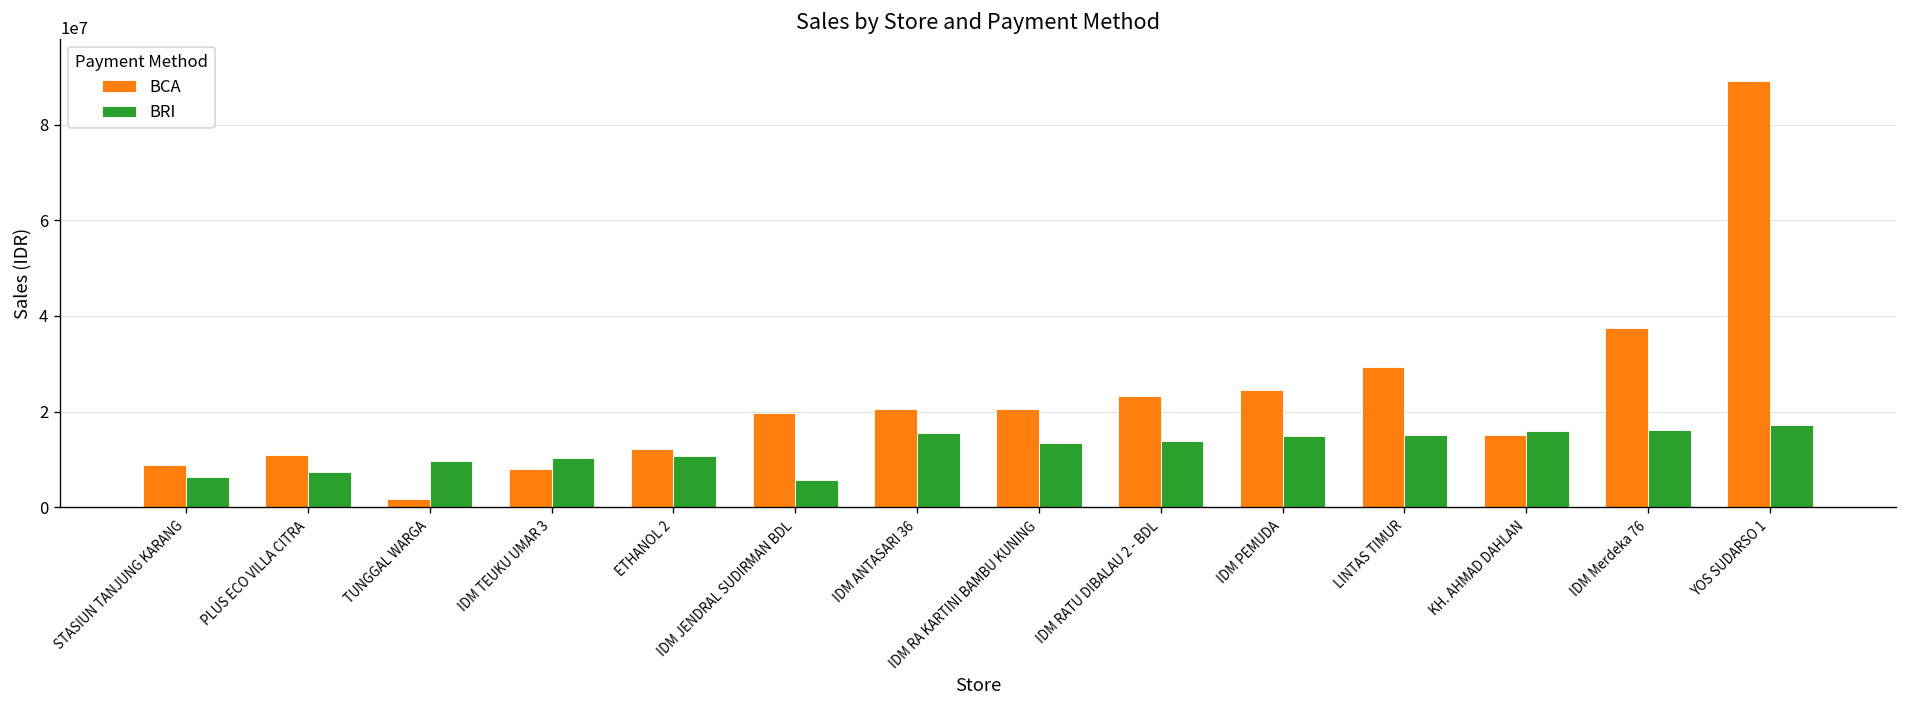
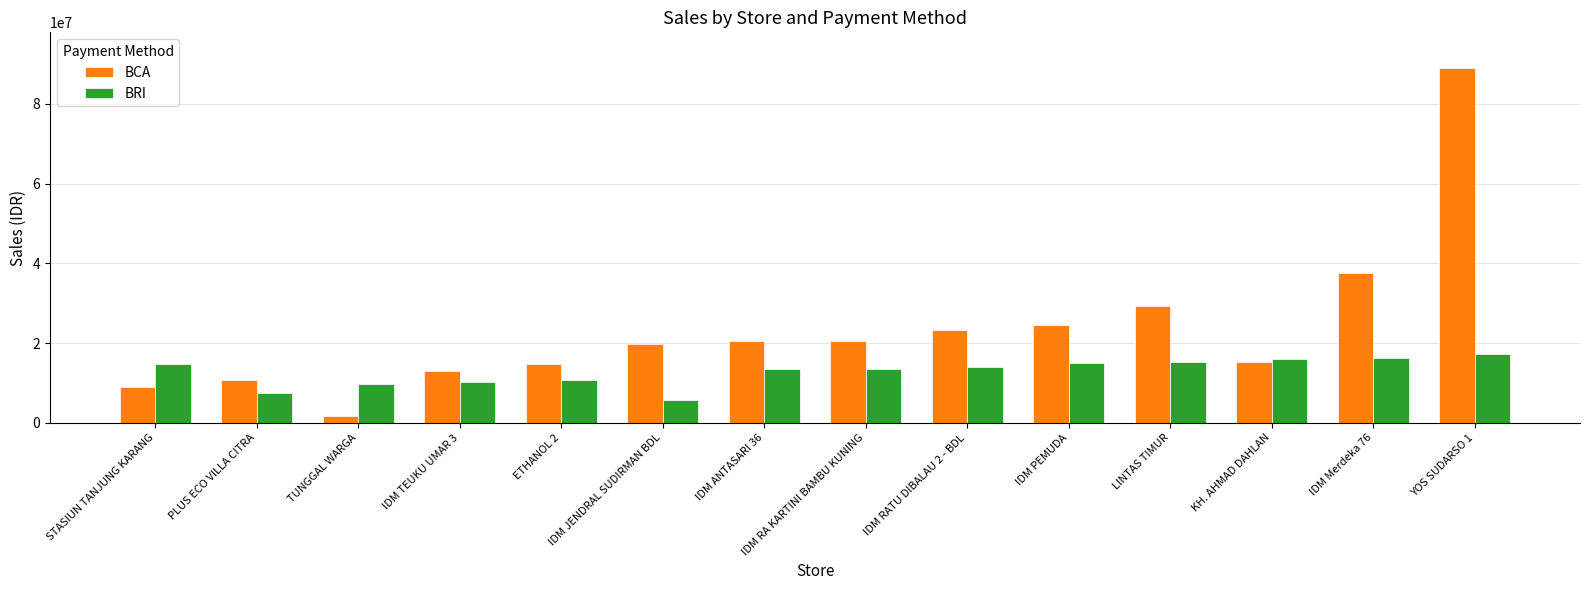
  {
    "BCA": {
      "STASIUN TANJUNG KARANG": 9000000,
      "PLUS ECO VILLA CITRA": 11000000,
      "TUNGGAL WARGA": 2000000,
-     "IDM TEUKU UMAR 3": 8000000,
-     "ETHANOL 2": 12000000,
+     "IDM TEUKU UMAR 3": 13000000,
+     "ETHANOL 2": 15000000,
      "IDM JENDRAL SUDIRMAN BDL": 20000000,
      "IDM ANTASARI 36": 20000000,
      "IDM RA KARTINI BAMBU KUNING": 21000000,
      "IDM RATU DIBALAU 2 - BDL": 23000000,
      "IDM PEMUDA": 24000000,
      "LINTAS TIMUR": 29000000,
      "KH. AHMAD DAHLAN": 15000000,
      "IDM Merdeka 76": 38000000,
      "YOS SUDARSO 1": 89000000
    },
    "BRI": {
-     "STASIUN TANJUNG KARANG": 6000000,
+     "STASIUN TANJUNG KARANG": 15000000,
      "PLUS ECO VILLA CITRA": 7000000,
      "TUNGGAL WARGA": 10000000,
      "IDM TEUKU UMAR 3": 10000000,
      "ETHANOL 2": 11000000,
      "IDM JENDRAL SUDIRMAN BDL": 6000000,
-     "IDM ANTASARI 36": 16000000,
+     "IDM ANTASARI 36": 13000000,
      "IDM RA KARTINI BAMBU KUNING": 13000000,
      "IDM RATU DIBALAU 2 - BDL": 14000000,
      "IDM PEMUDA": 15000000,
      "LINTAS TIMUR": 15000000,
      "KH. AHMAD DAHLAN": 16000000,
      "IDM Merdeka 76": 16000000,
      "YOS SUDARSO 1": 17000000
    }
  }
